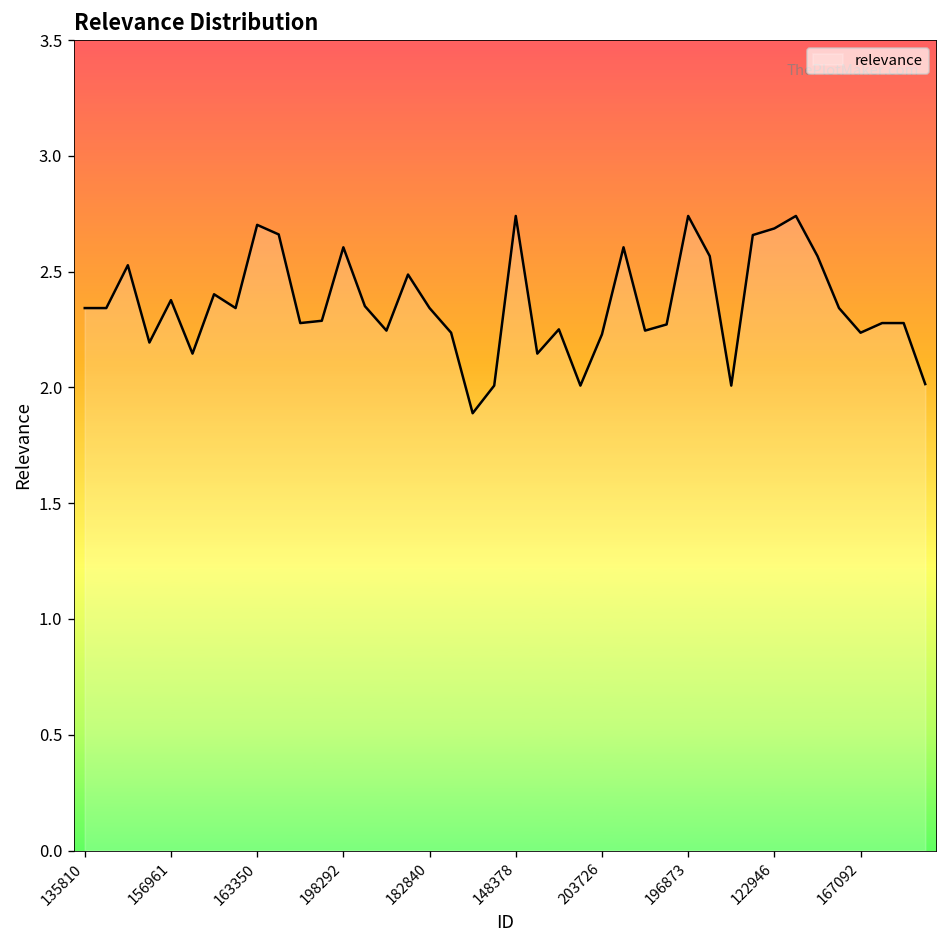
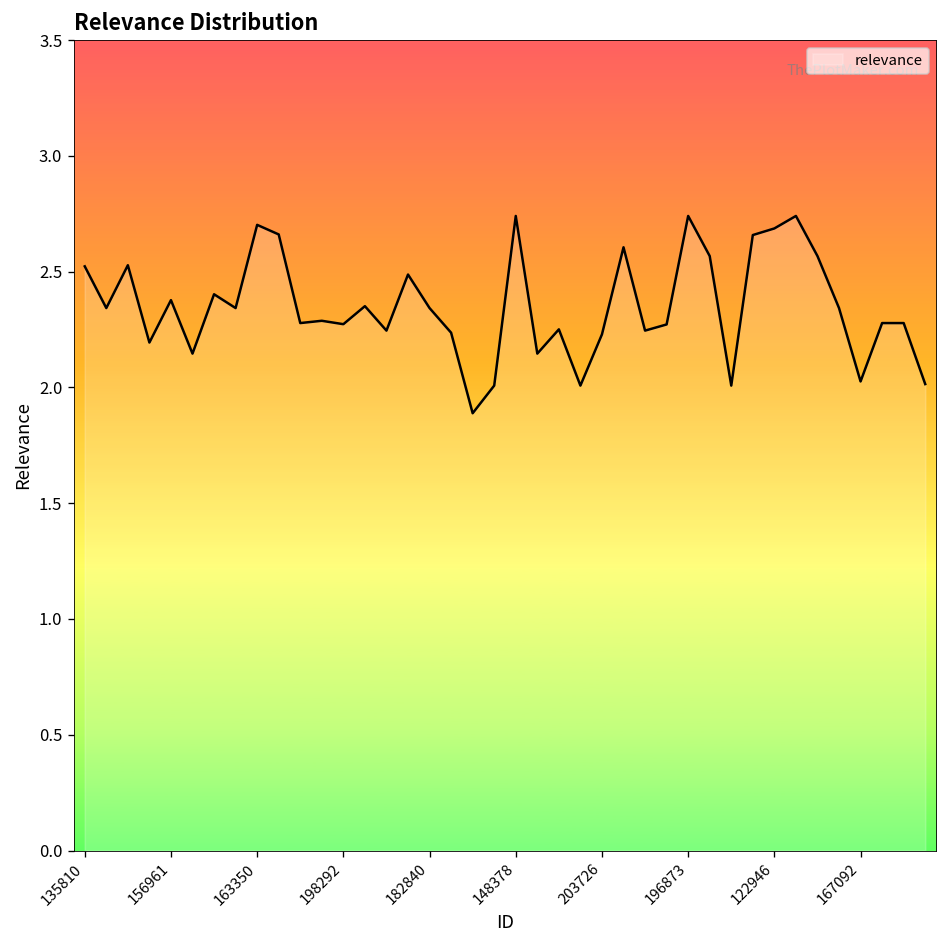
  {
-   "135810": 2.34,
+   "135810": 2.52,
    "156961": 2.38,
    "163350": 2.70,
-   "198292": 2.60,
+   "198292": 2.27,
    "182840": 2.34,
    "148378": 2.74,
    "203726": 2.23,
    "196873": 2.74,
    "122946": 2.69,
-   "167092": 2.24
+   "167092": 2.03
  }
